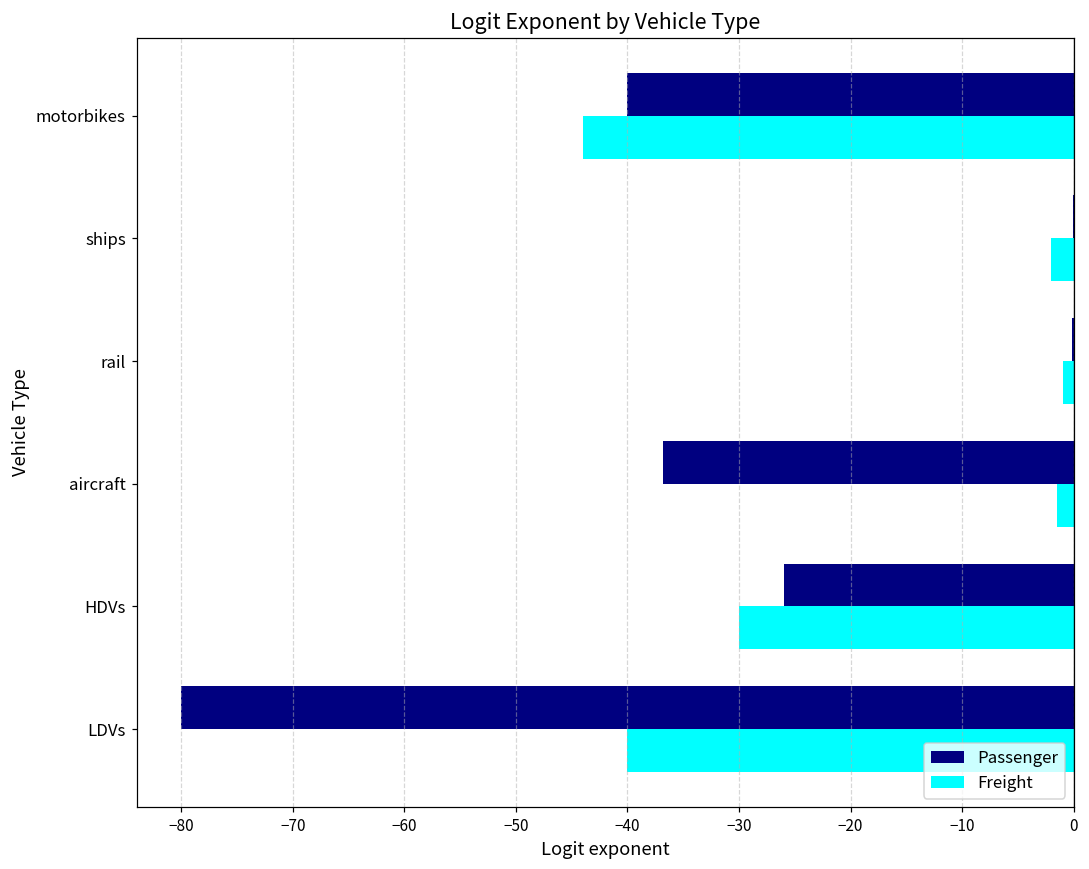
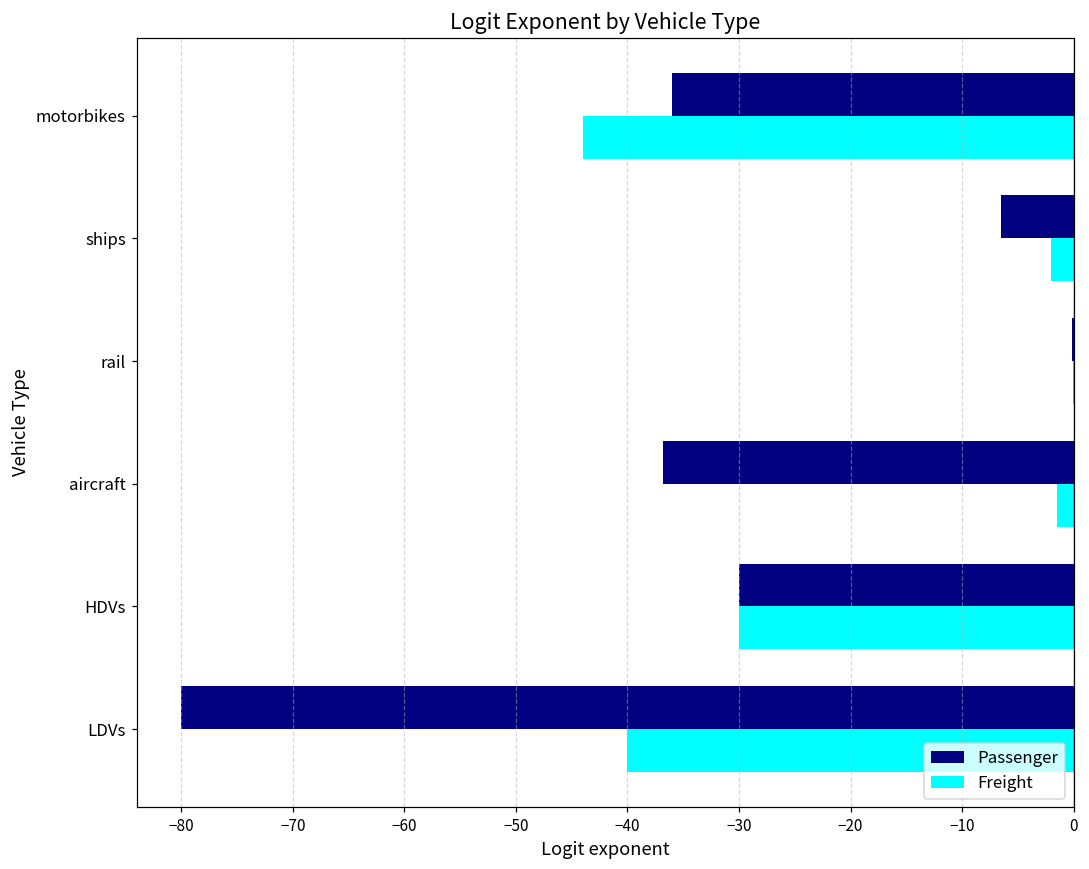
  {
    "Passenger": {
-     "motorbikes": -40,
-     "ships": -0.1,
+     "motorbikes": -36,
+     "ships": -6.5,
      "aircraft": -36.8,
-     "HDVs": -26,
+     "HDVs": -30,
      "LDVs": -80.0
    },
    "Freight": {
      "motorbikes": -44.0,
      "ships": -2.0,
-     "rail": -1.0,
+     "rail": -0.1,
      "aircraft": -1.5,
      "HDVs": -30.0,
      "LDVs": -40.0
    }
  }
